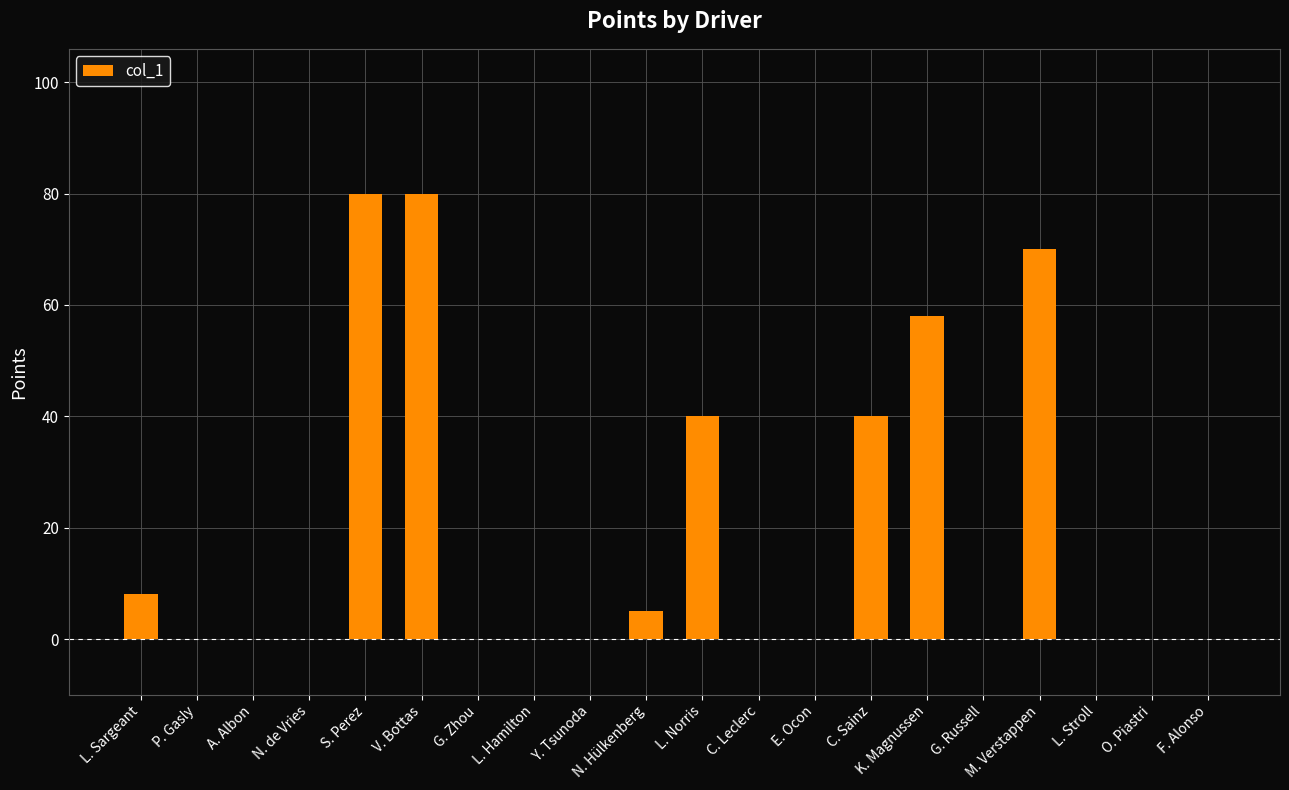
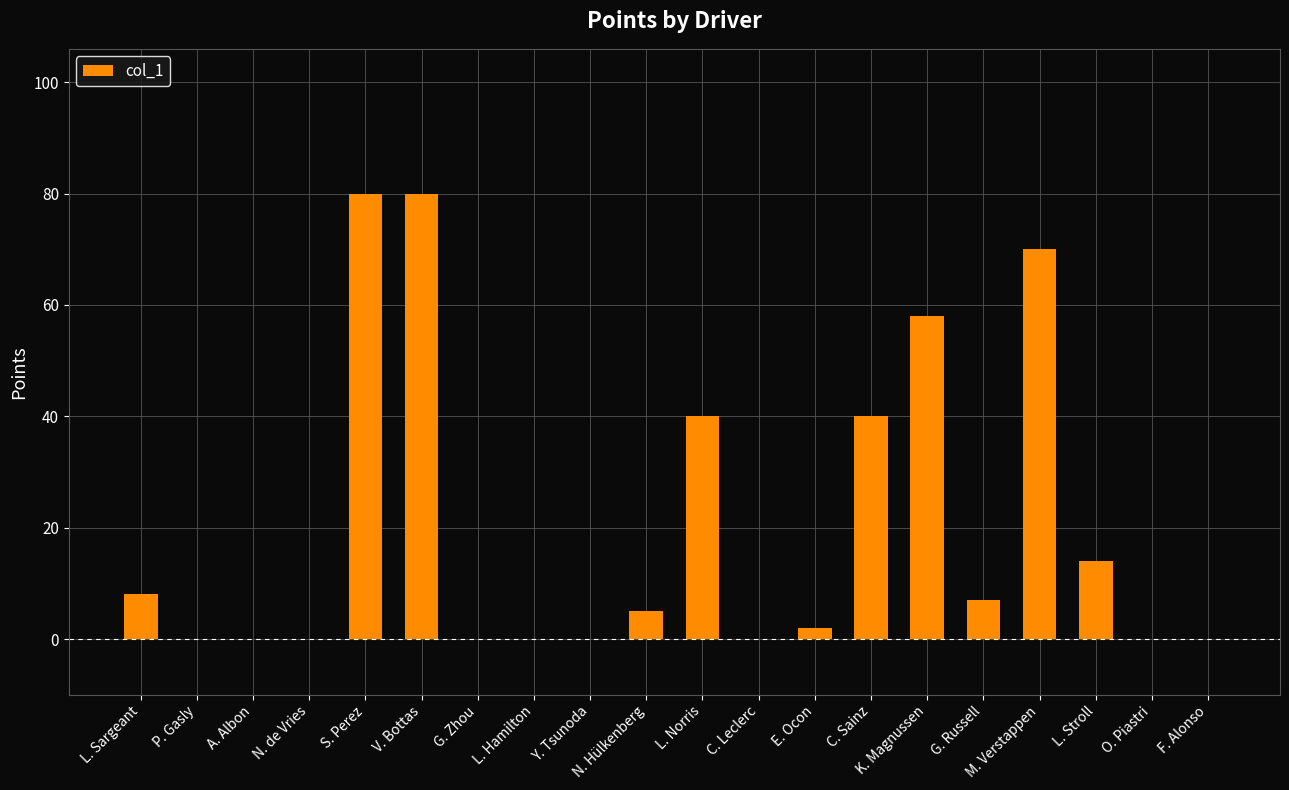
  {
    "L. Sargeant": 8,
    "P. Gasly": 0,
    "A. Albon": 0,
    "N. de Vries": 0,
    "S. Perez": 80,
    "V. Bottas": 80,
    "G. Zhou": 0,
    "L. Hamilton": 0,
    "Y. Tsunoda": 0,
    "N. Hülkenberg": 5,
    "L. Norris": 40,
    "C. Leclerc": 0,
-   "E. Ocon": 0,
+   "E. Ocon": 2,
    "C. Sainz": 40,
    "K. Magnussen": 58,
-   "G. Russell": 0,
+   "G. Russell": 7,
    "M. Verstappen": 70,
-   "L. Stroll": 0,
+   "L. Stroll": 14,
    "O. Piastri": 0,
    "F. Alonso": 0
  }
